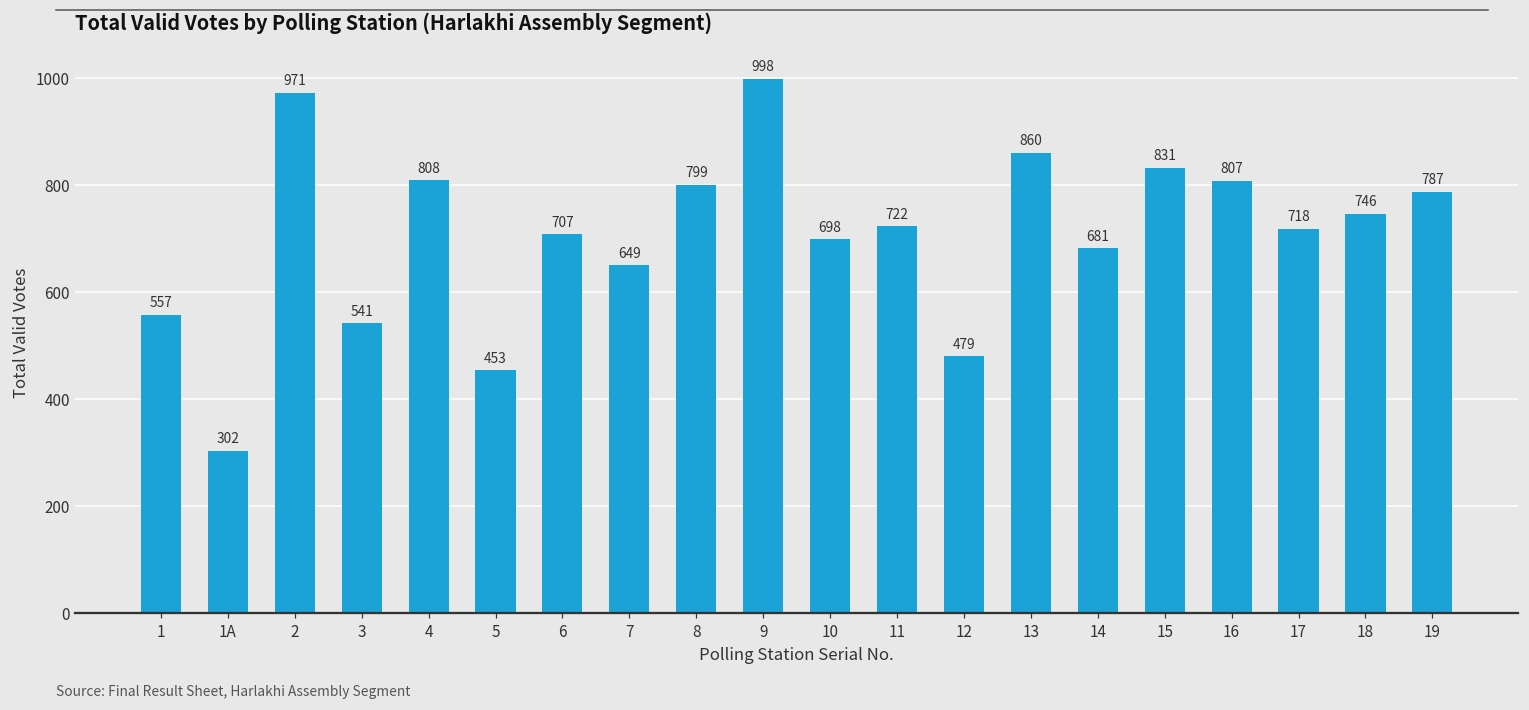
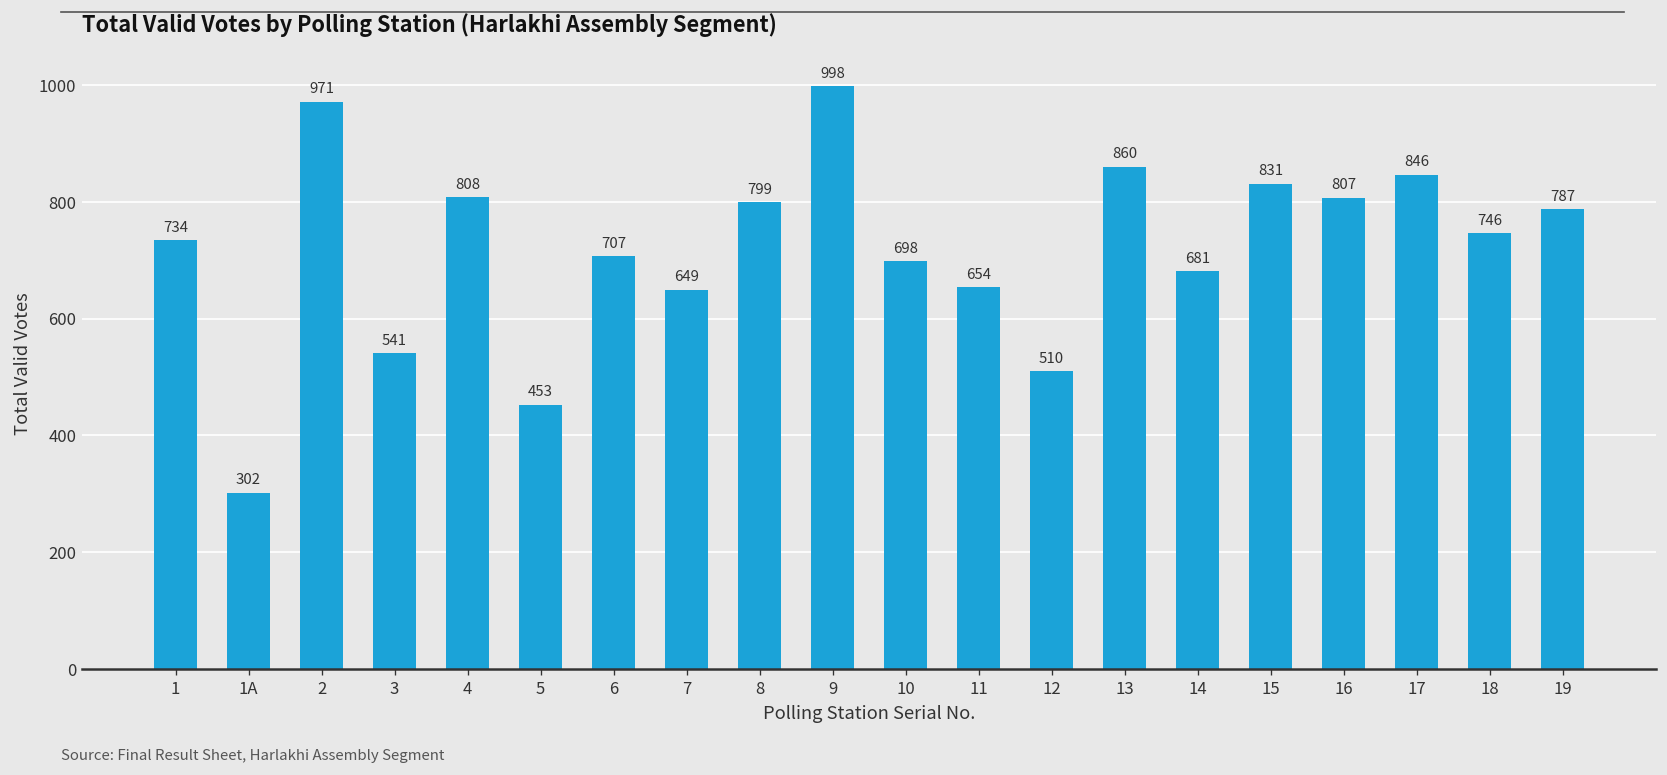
  {
-   "1": 557,
+   "1": 734,
    "1A": 302,
    "2": 971,
    "3": 541,
    "4": 808,
    "5": 453,
    "6": 707,
    "7": 649,
    "8": 799,
    "9": 998,
    "10": 698,
-   "11": 722,
-   "12": 479,
+   "11": 654,
+   "12": 510,
    "13": 860,
    "14": 681,
    "15": 831,
    "16": 807,
-   "17": 718,
+   "17": 846,
    "18": 746,
    "19": 787
  }
